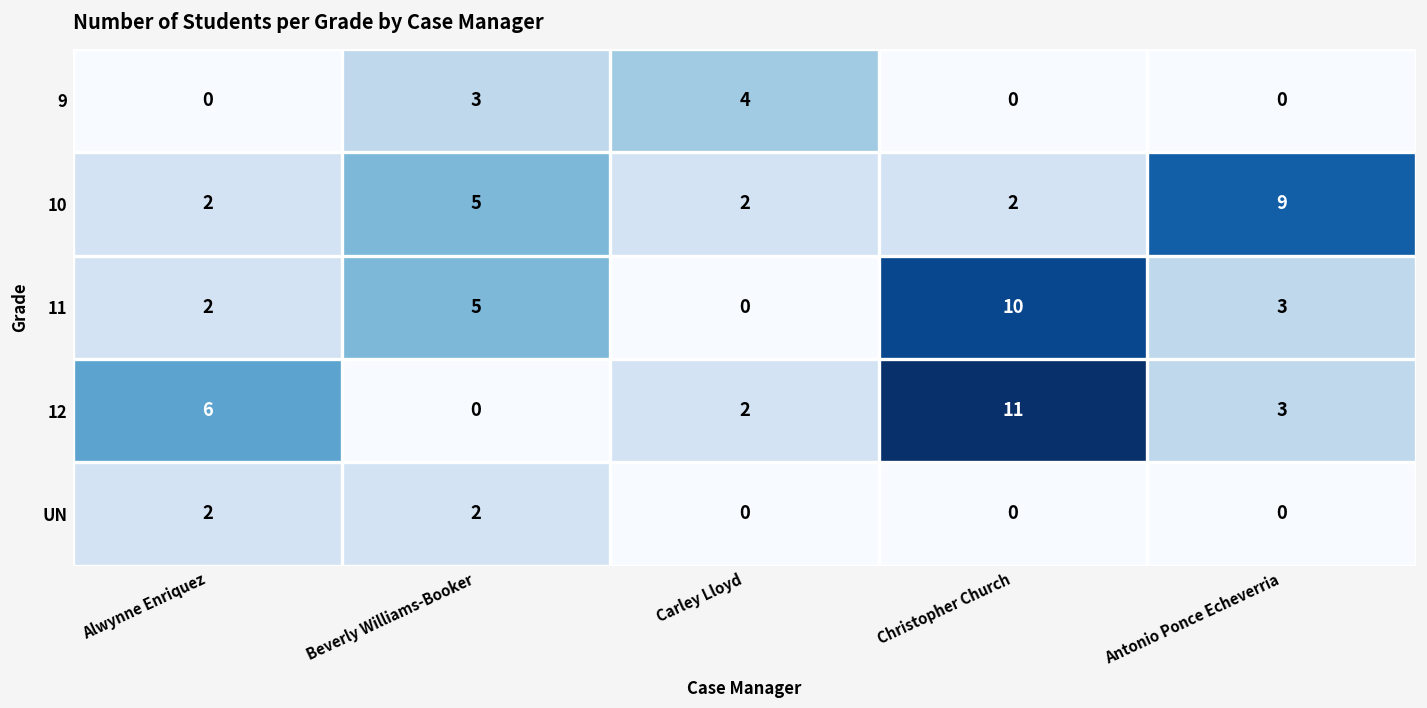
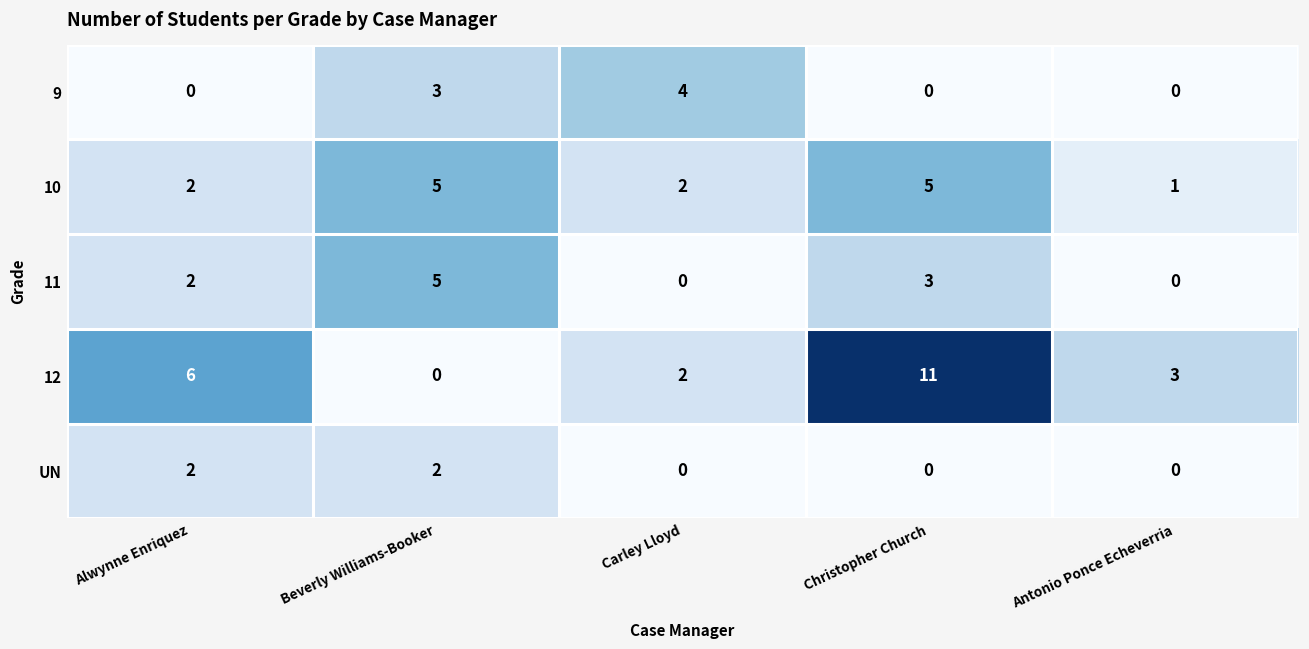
  {
    "9": {
      "Alwynne Enriquez": 0,
      "Beverly Williams-Booker": 3,
      "Carley Lloyd": 4,
      "Christopher Church": 0,
      "Antonio Ponce Echeverria": 0
    },
    "10": {
      "Alwynne Enriquez": 2,
      "Beverly Williams-Booker": 5,
      "Carley Lloyd": 2,
-     "Christopher Church": 2,
-     "Antonio Ponce Echeverria": 9
+     "Christopher Church": 5,
+     "Antonio Ponce Echeverria": 1
    },
    "11": {
      "Alwynne Enriquez": 2,
      "Beverly Williams-Booker": 5,
      "Carley Lloyd": 0,
-     "Christopher Church": 10,
-     "Antonio Ponce Echeverria": 3
+     "Christopher Church": 3,
+     "Antonio Ponce Echeverria": 0
    },
    "12": {
      "Alwynne Enriquez": 6,
      "Beverly Williams-Booker": 0,
      "Carley Lloyd": 2,
      "Christopher Church": 11,
      "Antonio Ponce Echeverria": 3
    },
    "UN": {
      "Alwynne Enriquez": 2,
      "Beverly Williams-Booker": 2,
      "Carley Lloyd": 0,
      "Christopher Church": 0,
      "Antonio Ponce Echeverria": 0
    }
  }
